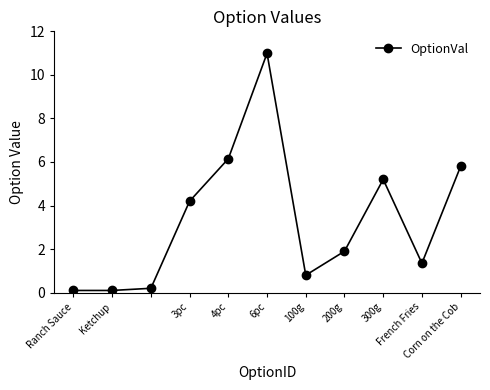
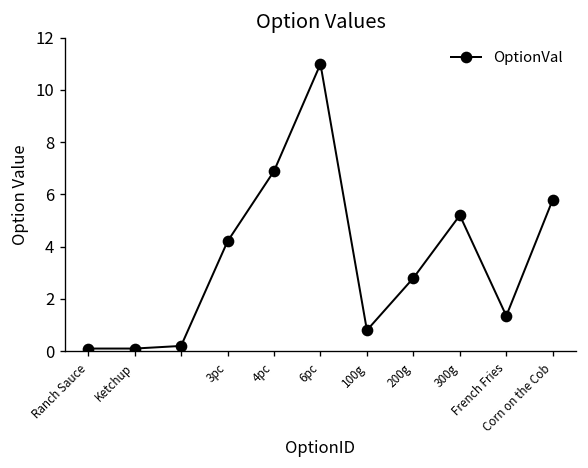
  {
    "Ranch Sauce": 0.1,
    "Ketchup": 0.1,
    "3pc": 4.2,
-   "4pc": 6.2,
+   "4pc": 6.9,
    "6pc": 11.0,
    "100g": 0.8,
-   "200g": 1.9,
+   "200g": 2.8,
    "300g": 5.2,
    "French Fries": 1.4,
    "Corn on the Cob": 5.8
  }
